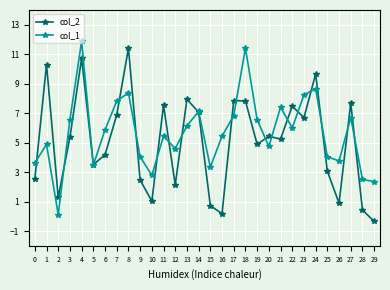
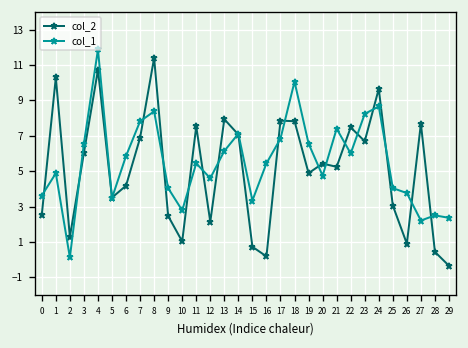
  {
    "col_2": {
      "0": 2.5,
      "1": 10.3,
      "2": 1.3,
-     "3": 5.4,
+     "3": 6.0,
      "4": 10.7,
      "6": 4.2,
      "7": 6.9,
      "8": 11.4,
      "9": 2.5,
      "10": 1.0,
      "11": 7.5,
      "12": 2.1,
      "13": 7.9,
      "15": 0.7,
      "16": 0.2,
      "17": 7.9,
      "18": 7.8,
      "19": 4.9,
      "20": 5.4,
      "21": 5.2,
      "22": 7.5,
      "23": 6.7,
      "24": 9.7,
      "25": 3.1,
      "26": 0.9,
      "27": 7.7,
      "28": 0.4,
      "29": -0.4
    },
    "col_1": {
      "0": 3.6,
      "1": 4.9,
      "2": 0.1,
      "3": 6.6,
      "6": 5.9,
      "7": 7.8,
      "8": 8.4,
      "9": 4.0,
      "10": 2.8,
      "11": 5.4,
      "12": 4.6,
      "13": 6.1,
      "15": 3.3,
      "16": 5.4,
      "17": 6.8,
-     "18": 11.4,
+     "18": 10.1,
      "19": 6.6,
      "20": 4.7,
      "21": 7.4,
      "22": 6.0,
      "23": 8.2,
      "24": 8.7,
      "25": 4.0,
      "26": 3.8,
-     "27": 6.7,
+     "27": 2.2,
      "28": 2.5,
      "29": 2.4
    }
  }
